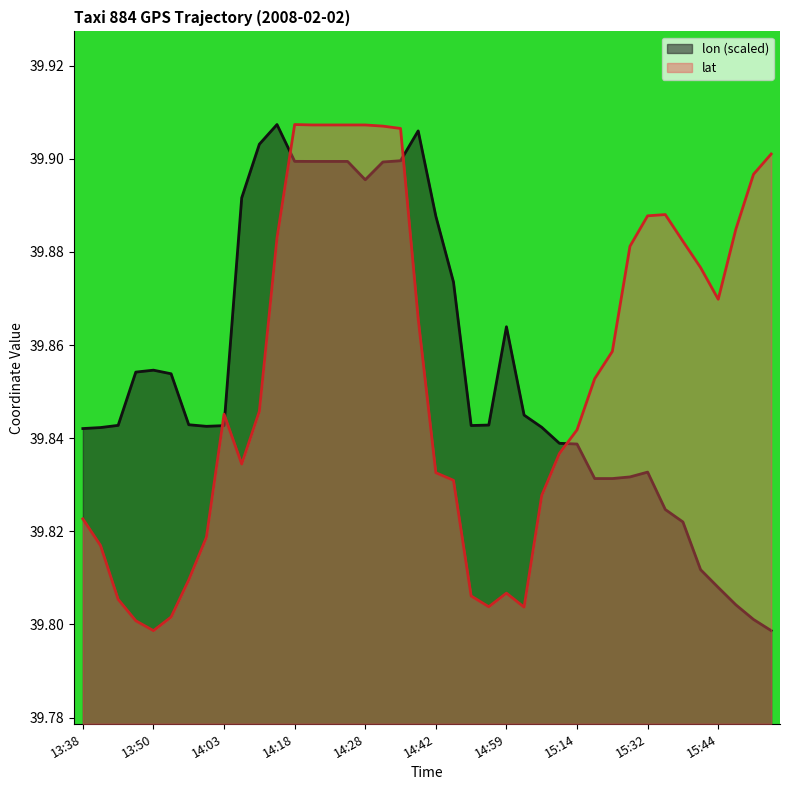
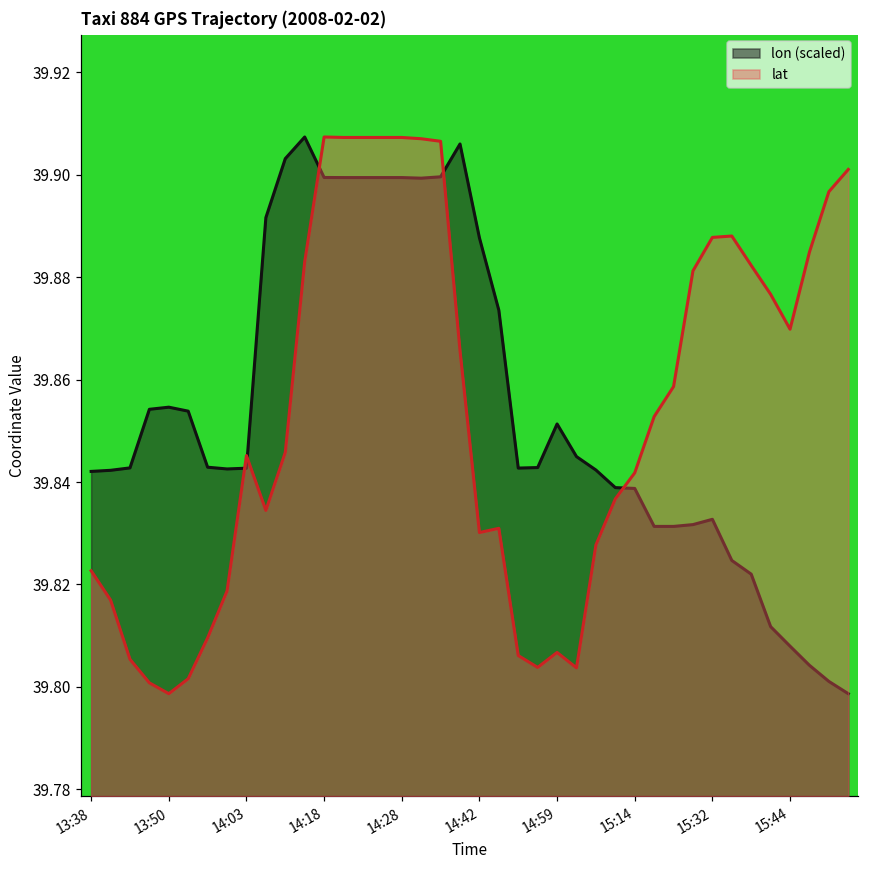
  {
    "lon (scaled)": {
      "13:38": 39.842,
      "13:50": 39.855,
      "14:03": 39.843,
      "14:18": 39.899,
-     "14:28": 39.895,
+     "14:28": 39.899,
      "14:42": 39.888,
-     "14:59": 39.864,
+     "14:59": 39.851,
      "15:14": 39.839,
      "15:32": 39.833,
      "15:44": 39.808
    },
    "lat": {
      "13:38": 39.823,
      "13:50": 39.799,
      "14:03": 39.845,
      "14:18": 39.907,
      "14:28": 39.907,
-     "14:42": 39.833,
+     "14:42": 39.830,
      "14:59": 39.807,
      "15:14": 39.842,
      "15:32": 39.888,
      "15:44": 39.870
    }
  }
